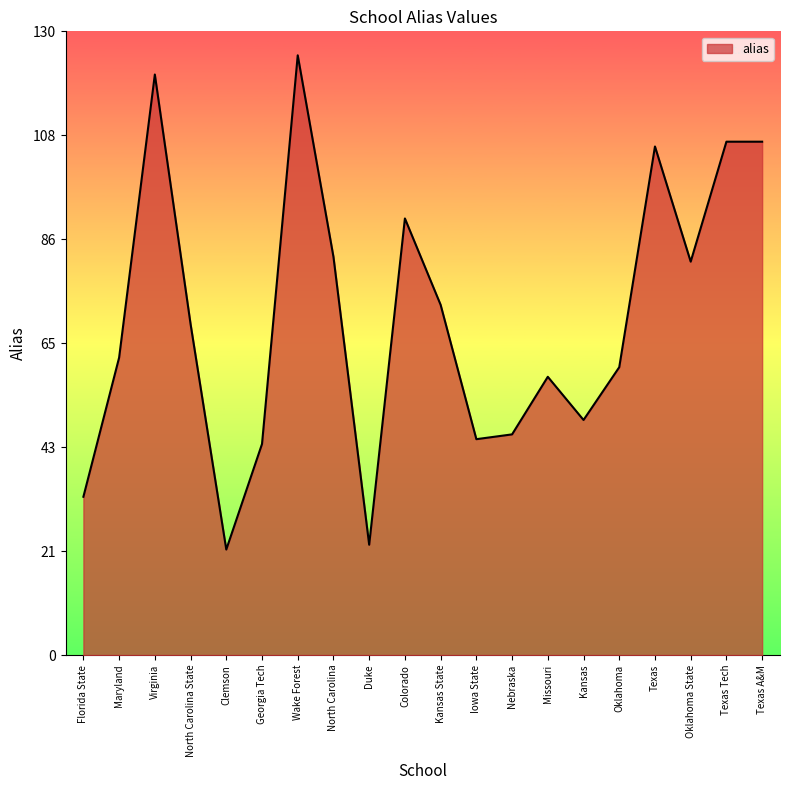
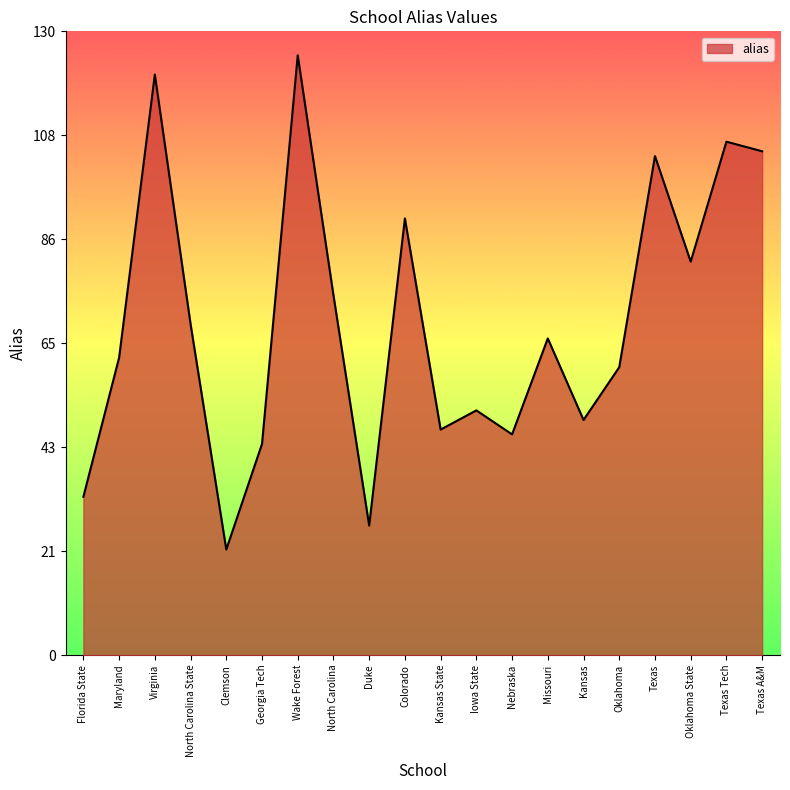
  {
    "Florida State": 33,
    "Maryland": 62,
    "Virginia": 121,
    "North Carolina State": 69,
    "Clemson": 22,
    "Georgia Tech": 44,
    "Wake Forest": 125,
-   "North Carolina": 83,
-   "Duke": 23,
+   "North Carolina": 75,
+   "Duke": 27,
    "Colorado": 91,
-   "Kansas State": 73,
-   "Iowa State": 45,
+   "Kansas State": 47,
+   "Iowa State": 51,
    "Nebraska": 46,
-   "Missouri": 58,
+   "Missouri": 66,
    "Kansas": 49,
    "Oklahoma": 60,
-   "Texas": 106,
+   "Texas": 104,
    "Oklahoma State": 82,
    "Texas Tech": 107,
-   "Texas A&M": 107
+   "Texas A&M": 105
  }
